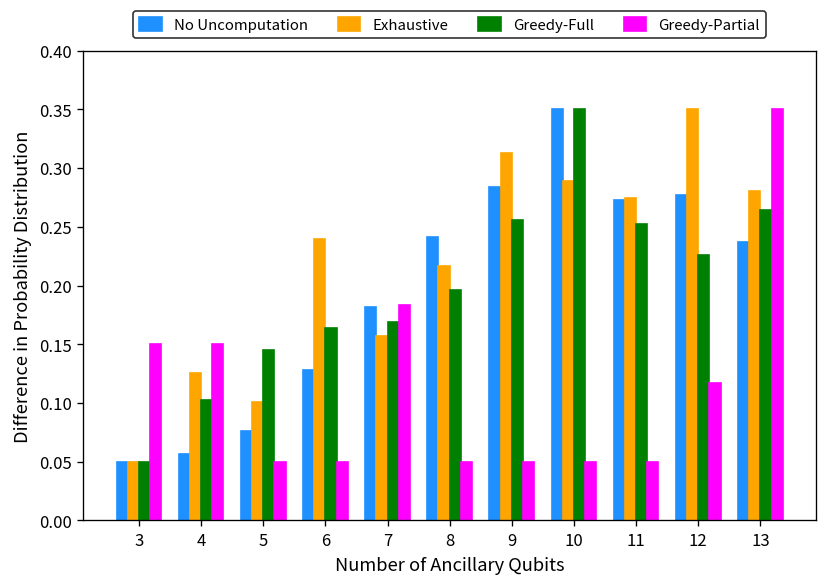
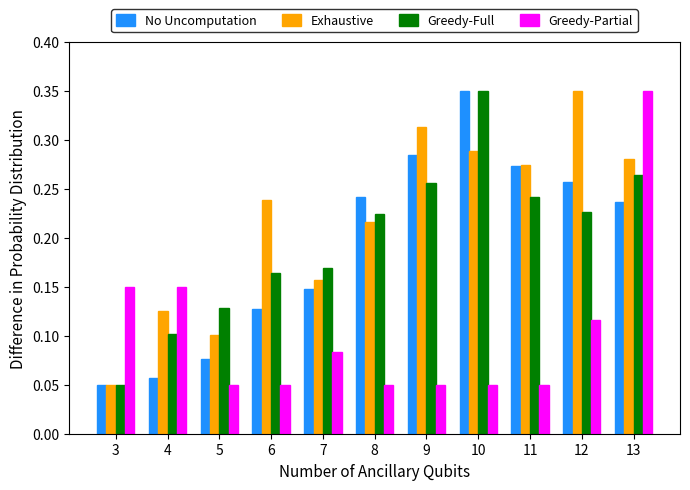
  {
    "No Uncomputation": {
      "3": 0.05,
      "4": 0.06,
      "5": 0.08,
      "6": 0.13,
-     "7": 0.18,
+     "7": 0.15,
      "8": 0.24,
      "9": 0.28,
      "10": 0.35,
      "11": 0.27,
-     "12": 0.28,
+     "12": 0.26,
      "13": 0.24
    },
    "Exhaustive": {
      "3": 0.05,
      "4": 0.13,
      "5": 0.10,
      "6": 0.24,
      "7": 0.16,
      "8": 0.22,
      "9": 0.31,
      "10": 0.29,
      "11": 0.27,
      "12": 0.35,
      "13": 0.28
    },
    "Greedy-Full": {
      "3": 0.05,
      "4": 0.10,
-     "5": 0.14,
+     "5": 0.13,
      "6": 0.16,
      "7": 0.17,
-     "8": 0.20,
+     "8": 0.22,
      "9": 0.26,
      "10": 0.35,
-     "11": 0.25,
+     "11": 0.24,
      "12": 0.23,
      "13": 0.26
    },
    "Greedy-Partial": {
      "3": 0.15,
      "4": 0.15,
      "5": 0.05,
      "6": 0.05,
-     "7": 0.18,
+     "7": 0.08,
      "8": 0.05,
      "9": 0.05,
      "10": 0.05,
      "11": 0.05,
      "12": 0.12,
      "13": 0.35
    }
  }
